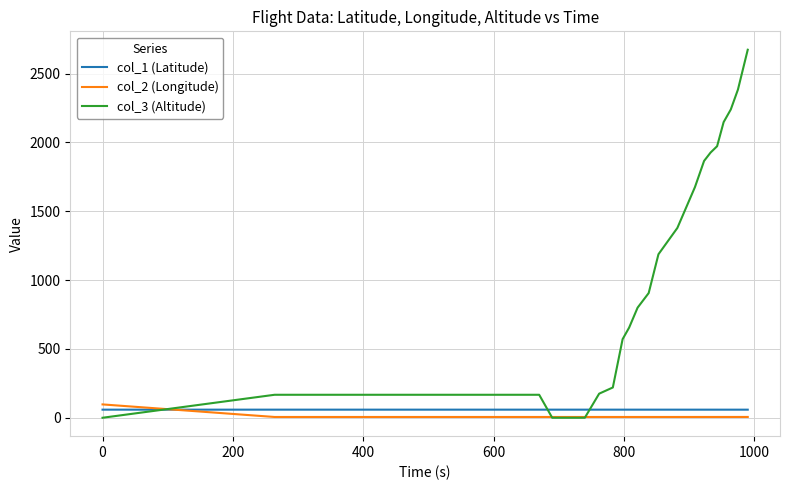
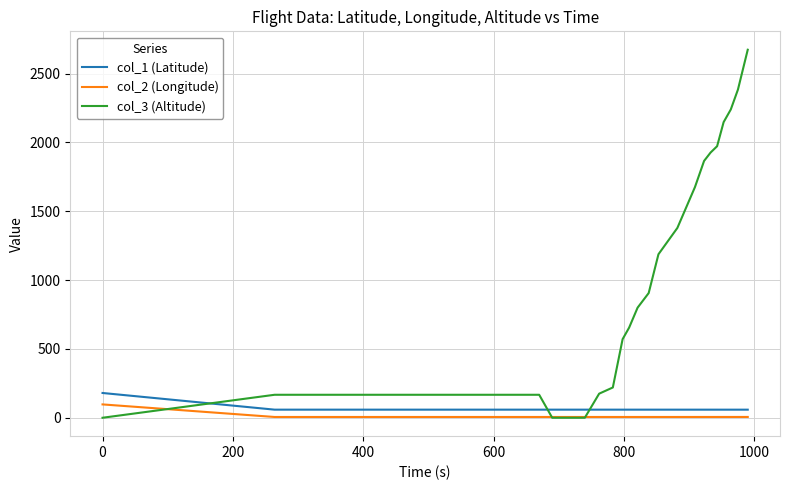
  {
    "col_1 (Latitude)": {
-     "0": 60
+     "0": 180
    },
    "col_2 (Longitude)": {
      "0": 100
    },
    "col_3 (Altitude)": {
      "0": 0
    }
  }
